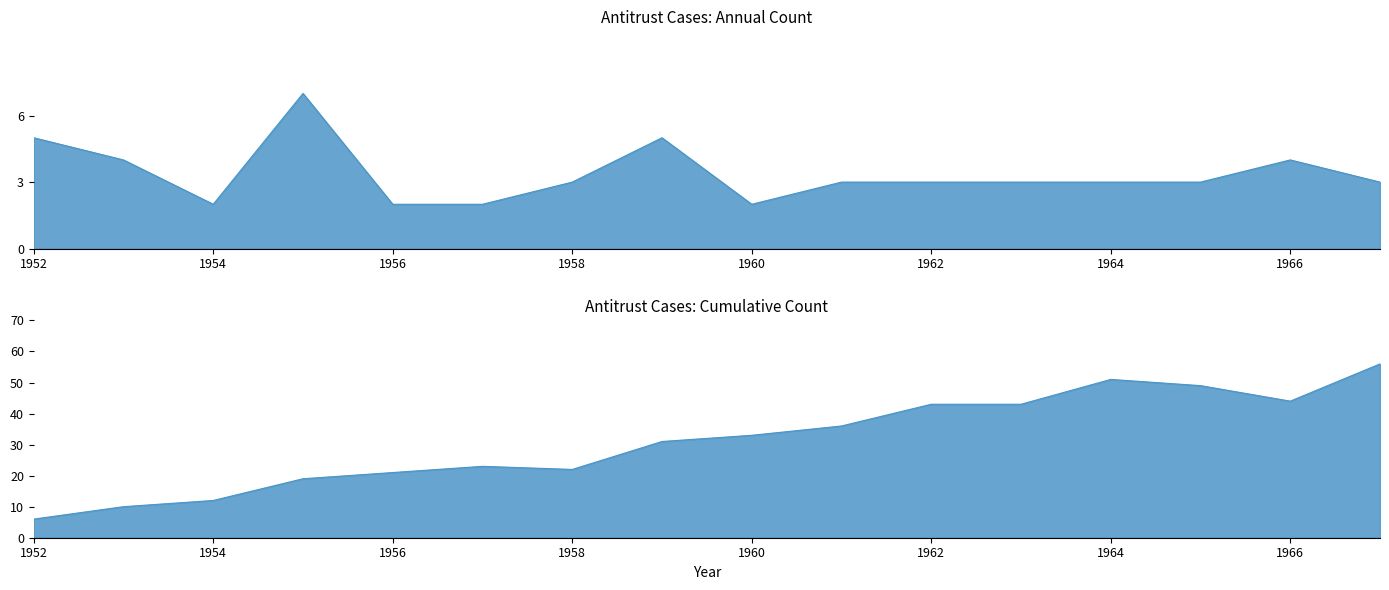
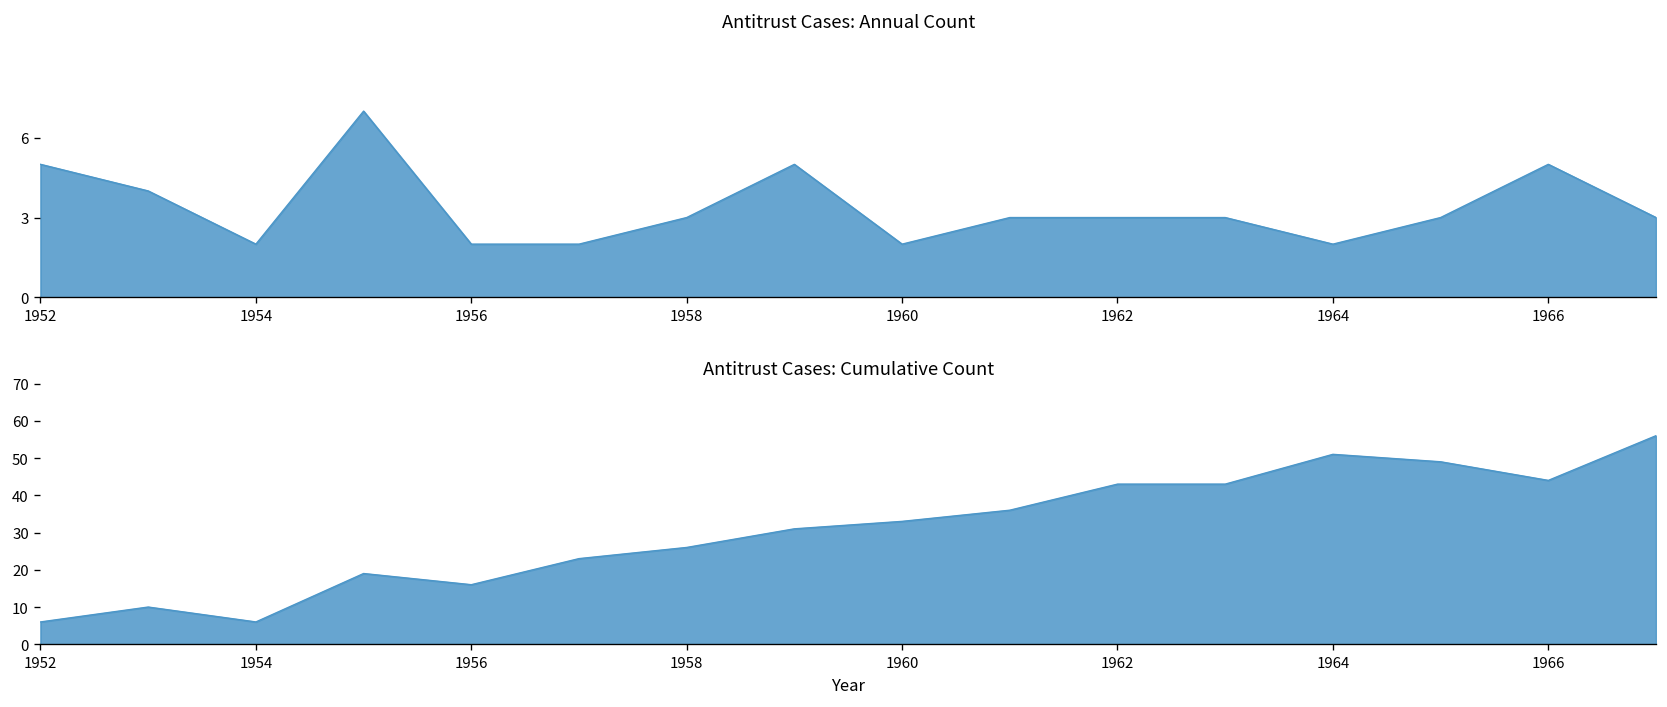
  {
    "Antitrust Cases: Annual Count": {
      "1952": 5,
      "1954": 2,
      "1956": 2,
      "1958": 3,
      "1960": 2,
      "1962": 3,
-     "1964": 3,
-     "1966": 4
+     "1964": 2,
+     "1966": 5
    },
    "Antitrust Cases: Cumulative Count": {
      "1952": 6,
-     "1954": 12,
-     "1956": 21,
-     "1958": 22,
+     "1954": 6,
+     "1956": 16,
+     "1958": 26,
      "1960": 33,
      "1962": 43,
      "1964": 51,
      "1966": 44
    }
  }
